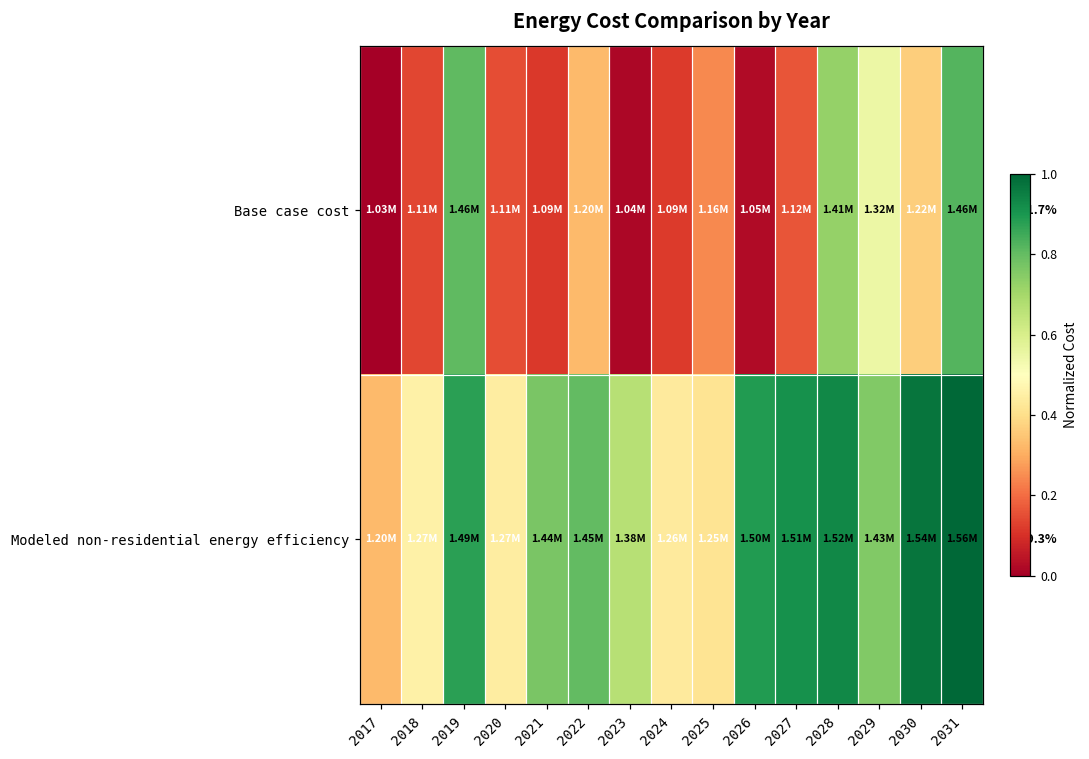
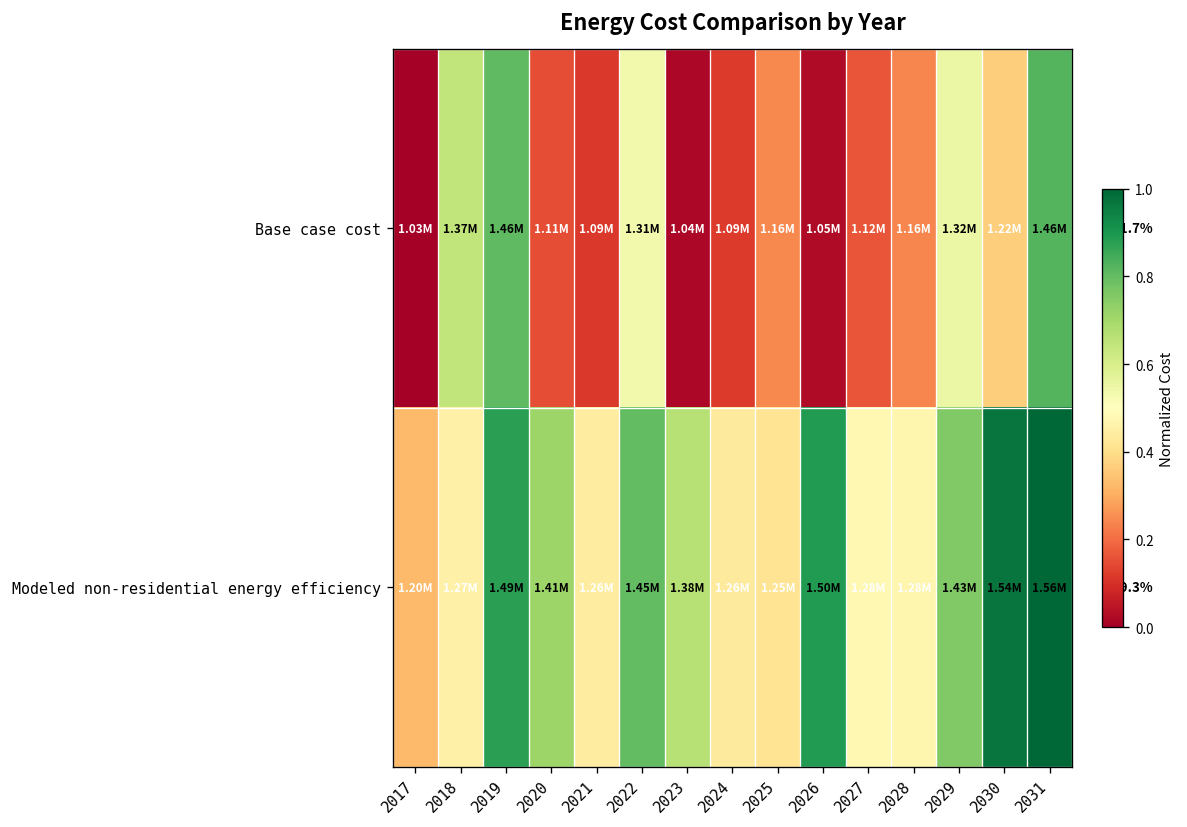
  {
    "Base case cost": {
      "2017": "1.03M",
-     "2018": "1.11M",
+     "2018": "1.37M",
      "2019": "1.46M",
      "2020": "1.11M",
      "2021": "1.09M",
-     "2022": "1.20M",
+     "2022": "1.31M",
      "2023": "1.04M",
      "2024": "1.09M",
      "2025": "1.16M",
      "2026": "1.05M",
      "2027": "1.12M",
-     "2028": "1.41M",
+     "2028": "1.16M",
      "2029": "1.32M",
      "2030": "1.22M",
      "2031": "1.46M"
    },
    "Modeled non-residential energy efficiency": {
      "2017": "1.20M",
      "2018": "1.27M",
      "2019": "1.49M",
-     "2020": "1.27M",
-     "2021": "1.44M",
+     "2020": "1.41M",
+     "2021": "1.26M",
      "2022": "1.45M",
      "2023": "1.38M",
      "2024": "1.26M",
      "2025": "1.25M",
      "2026": "1.50M",
-     "2027": "1.51M",
-     "2028": "1.52M",
+     "2027": "1.28M",
+     "2028": "1.28M",
      "2029": "1.43M",
      "2030": "1.54M",
      "2031": "1.56M"
    }
  }
